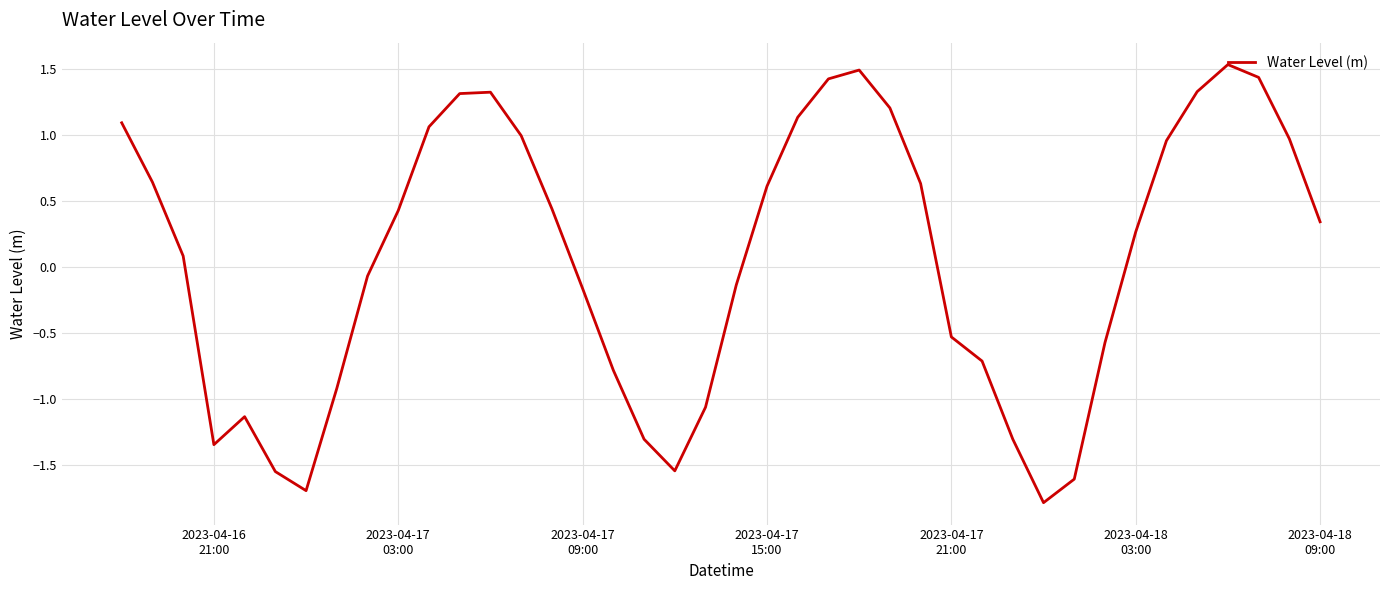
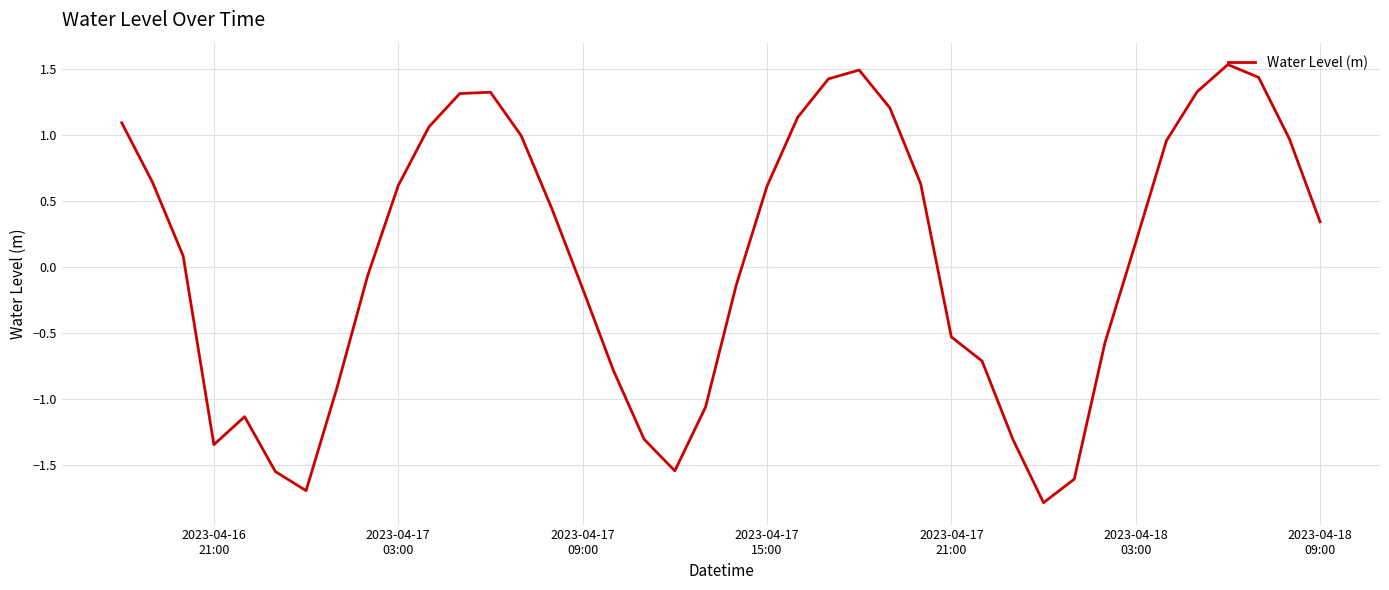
  {
    "2023-04-16 21:00": -1.34,
-   "2023-04-17 03:00": 0.43,
+   "2023-04-17 03:00": 0.62,
    "2023-04-17 09:00": -0.16,
    "2023-04-17 15:00": 0.61,
    "2023-04-17 21:00": -0.53,
-   "2023-04-18 03:00": 0.27,
+   "2023-04-18 03:00": 0.19,
    "2023-04-18 09:00": 0.34
  }
